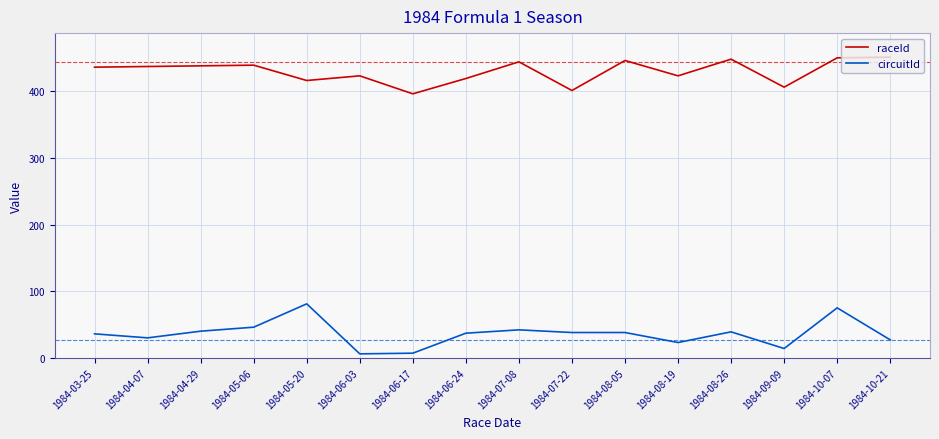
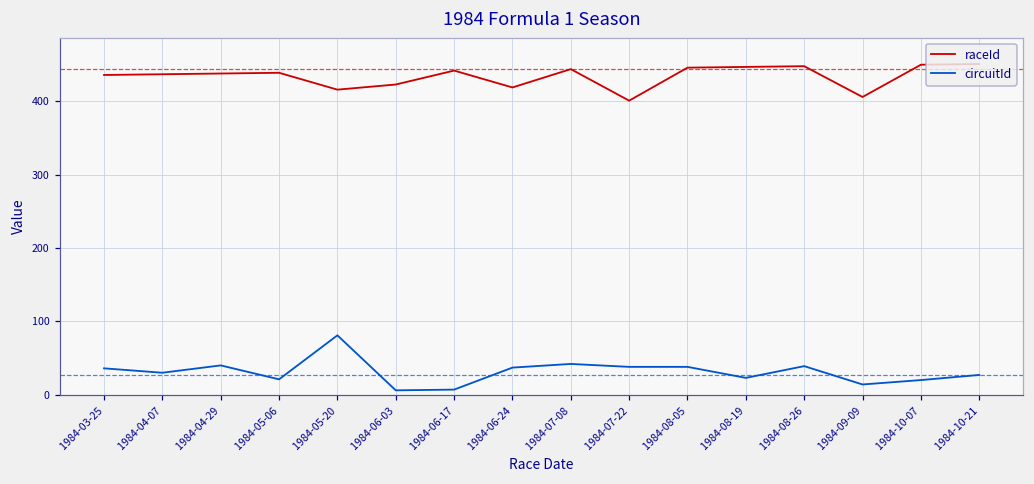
  {
    "raceId": {
      "1984-03-25": 440,
      "1984-04-07": 440,
      "1984-04-29": 440,
      "1984-05-06": 440,
      "1984-05-20": 420,
      "1984-06-03": 420,
-     "1984-06-17": 400,
+     "1984-06-17": 440,
      "1984-06-24": 420,
      "1984-07-08": 440,
      "1984-07-22": 400,
      "1984-08-05": 450,
-     "1984-08-19": 420,
+     "1984-08-19": 450,
      "1984-08-26": 450,
      "1984-09-09": 410,
      "1984-10-07": 450
    },
    "circuitId": {
      "1984-03-25": 40,
      "1984-04-07": 30,
      "1984-04-29": 40,
-     "1984-05-06": 50,
+     "1984-05-06": 20,
      "1984-05-20": 80,
      "1984-06-03": 10,
      "1984-06-17": 10,
      "1984-06-24": 40,
      "1984-07-08": 40,
      "1984-07-22": 40,
      "1984-08-05": 40,
      "1984-08-19": 20,
      "1984-08-26": 40,
      "1984-09-09": 10,
-     "1984-10-07": 80,
+     "1984-10-07": 20,
      "1984-10-21": 30
    }
  }
